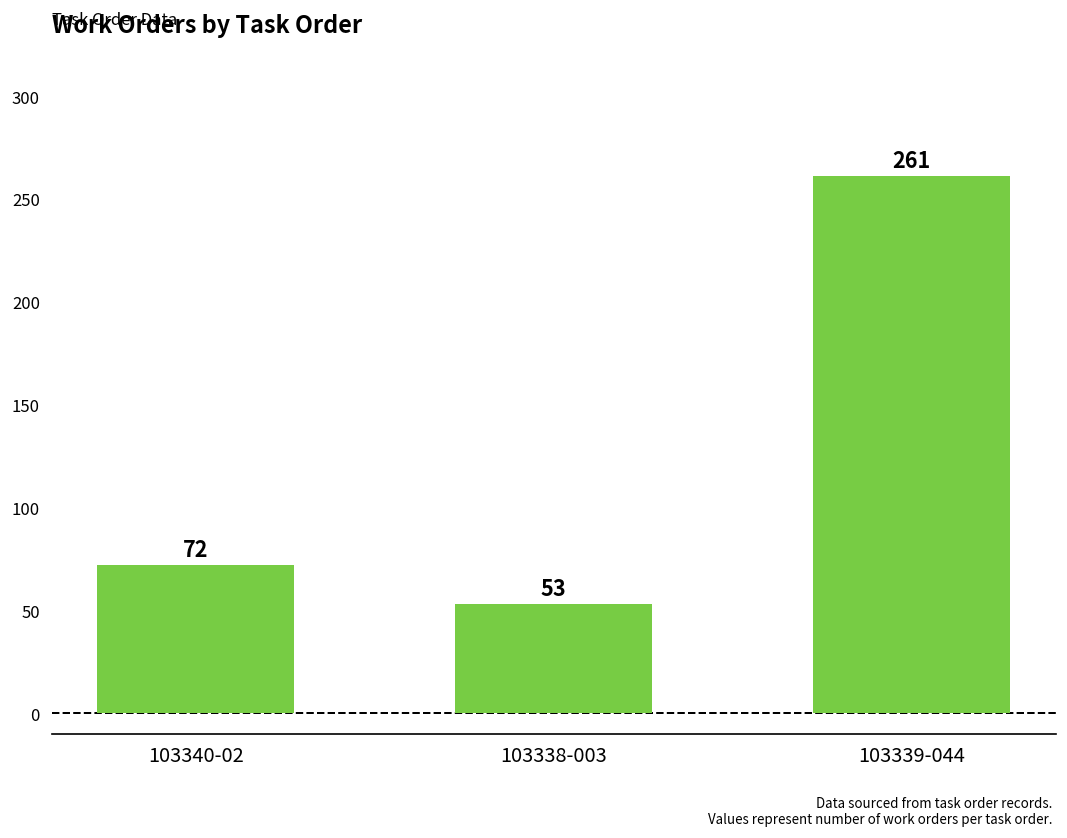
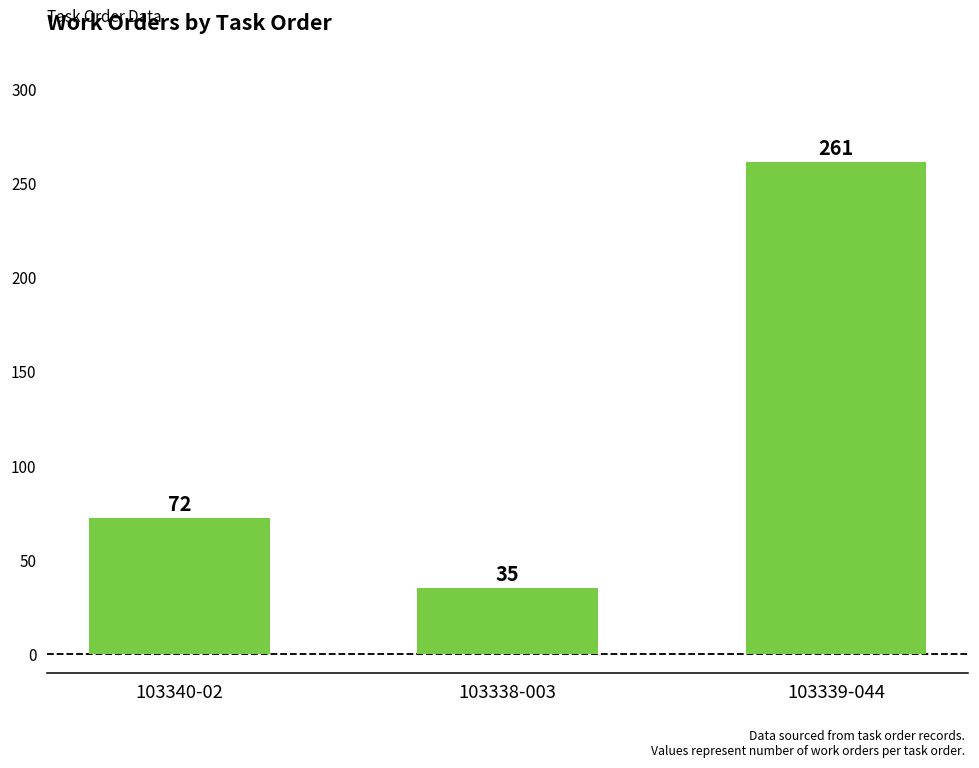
  {
    "103340-02": 72,
-   "103338-003": 53,
+   "103338-003": 35,
    "103339-044": 261
  }
